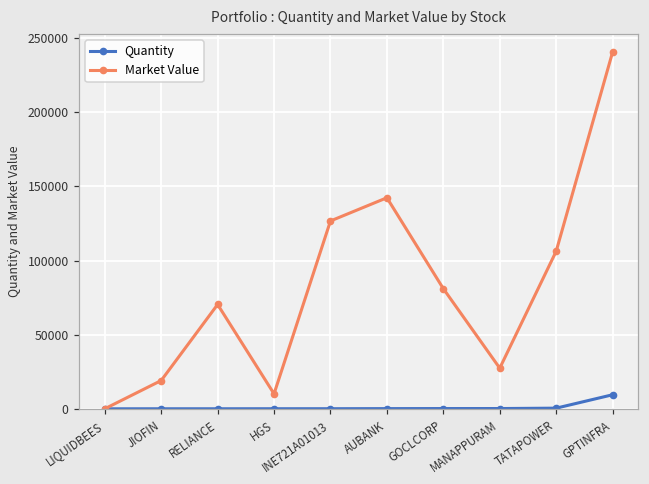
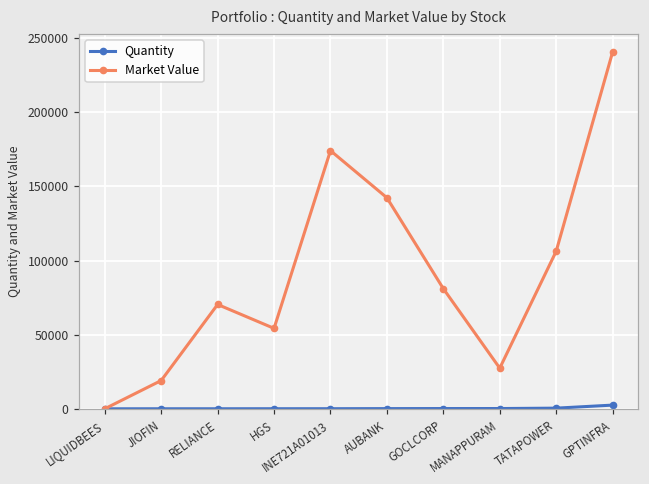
  {
    "Quantity": {
      "JIOFIN": 0,
      "RELIANCE": 0,
      "HGS": 0,
      "INE721A01013": 0,
      "AUBANK": 0,
      "GOCLCORP": 0,
      "MANAPPURAM": 0,
      "TATAPOWER": 0,
-     "GPTINFRA": 9000
+     "GPTINFRA": 3000
    },
    "Market Value": {
      "JIOFIN": 19000,
      "RELIANCE": 70000,
-     "HGS": 10000,
-     "INE721A01013": 127000,
+     "HGS": 54000,
+     "INE721A01013": 174000,
      "AUBANK": 142000,
      "GOCLCORP": 81000,
      "MANAPPURAM": 27000,
      "TATAPOWER": 106000,
      "GPTINFRA": 241000
    }
  }
